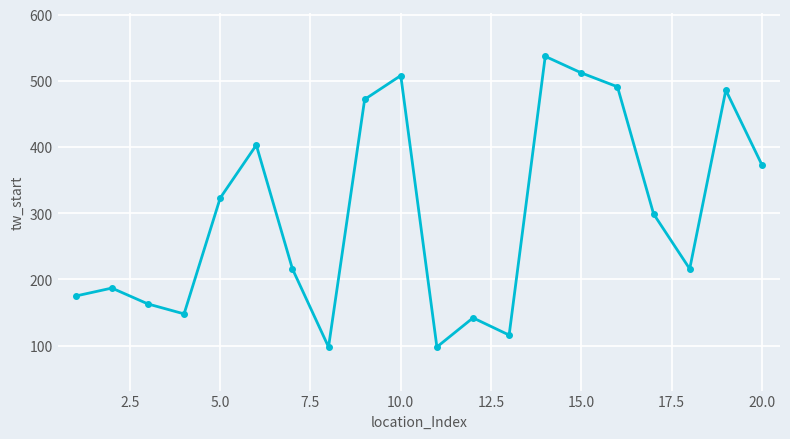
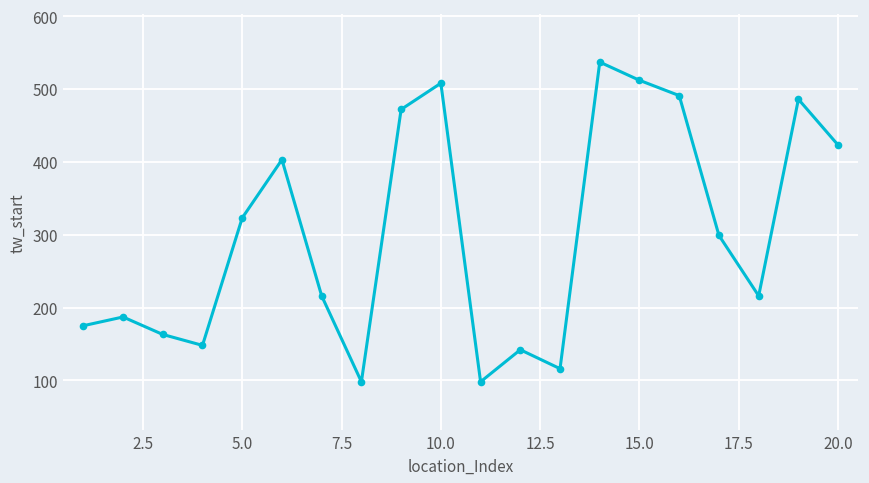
  {
    "5.0": 320,
    "10.0": 510,
    "15.0": 510,
-   "20.0": 370
+   "20.0": 420
  }
